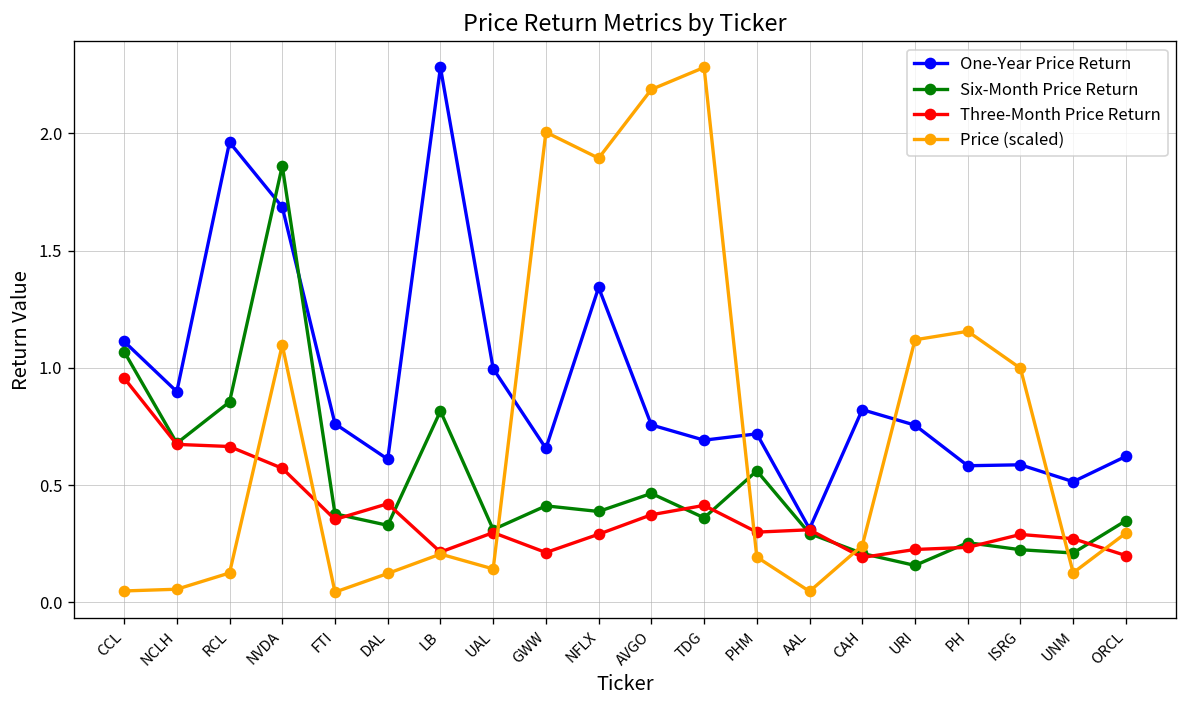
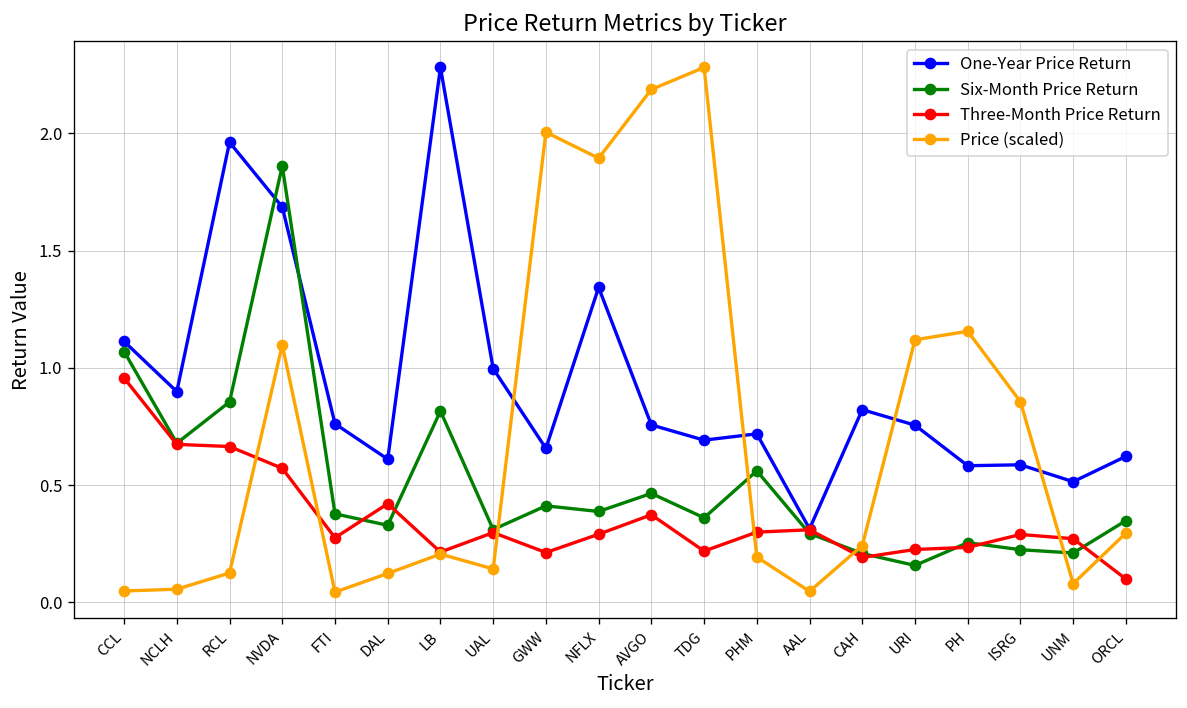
  {
    "One-Year Price Return": {
      "CCL": 1.11,
      "NCLH": 0.90,
      "RCL": 1.96,
      "NVDA": 1.69,
      "FTI": 0.76,
      "DAL": 0.61,
      "LB": 2.28,
      "UAL": 1.00,
      "GWW": 0.66,
      "NFLX": 1.34,
      "AVGO": 0.76,
      "TDG": 0.69,
      "PHM": 0.72,
      "CAH": 0.82,
      "URI": 0.76,
      "PH": 0.58,
      "ISRG": 0.59,
      "UNM": 0.52,
      "ORCL": 0.62
    },
    "Six-Month Price Return": {
      "CCL": 1.07,
      "RCL": 0.86,
      "NVDA": 1.86,
      "FTI": 0.38,
      "DAL": 0.33,
      "LB": 0.82,
      "GWW": 0.41,
      "NFLX": 0.39,
      "AVGO": 0.47,
      "TDG": 0.36,
      "PHM": 0.56,
      "AAL": 0.29,
      "CAH": 0.21,
      "URI": 0.16,
      "PH": 0.26,
      "ISRG": 0.23,
      "UNM": 0.21,
      "ORCL": 0.35
    },
    "Three-Month Price Return": {
      "CCL": 0.96,
      "RCL": 0.67,
      "NVDA": 0.57,
-     "FTI": 0.35,
+     "FTI": 0.28,
      "DAL": 0.42,
      "GWW": 0.21,
      "NFLX": 0.29,
      "AVGO": 0.37,
-     "TDG": 0.41,
+     "TDG": 0.22,
      "PHM": 0.30,
      "CAH": 0.19,
      "URI": 0.23,
      "PH": 0.24,
      "ISRG": 0.29,
      "UNM": 0.27,
-     "ORCL": 0.2
+     "ORCL": 0.1
    },
    "Price (scaled)": {
      "CCL": 0.05,
      "NCLH": 0.06,
      "RCL": 0.13,
      "NVDA": 1.10,
      "FTI": 0.04,
      "DAL": 0.12,
      "UAL": 0.14,
      "GWW": 2.00,
      "NFLX": 1.89,
      "AVGO": 2.19,
      "TDG": 2.28,
      "PHM": 0.19,
      "AAL": 0.05,
      "CAH": 0.24,
      "URI": 1.12,
      "PH": 1.16,
-     "ISRG": 1.00,
-     "UNM": 0.13,
+     "ISRG": 0.86,
+     "UNM": 0.08,
      "ORCL": 0.30
    }
  }
